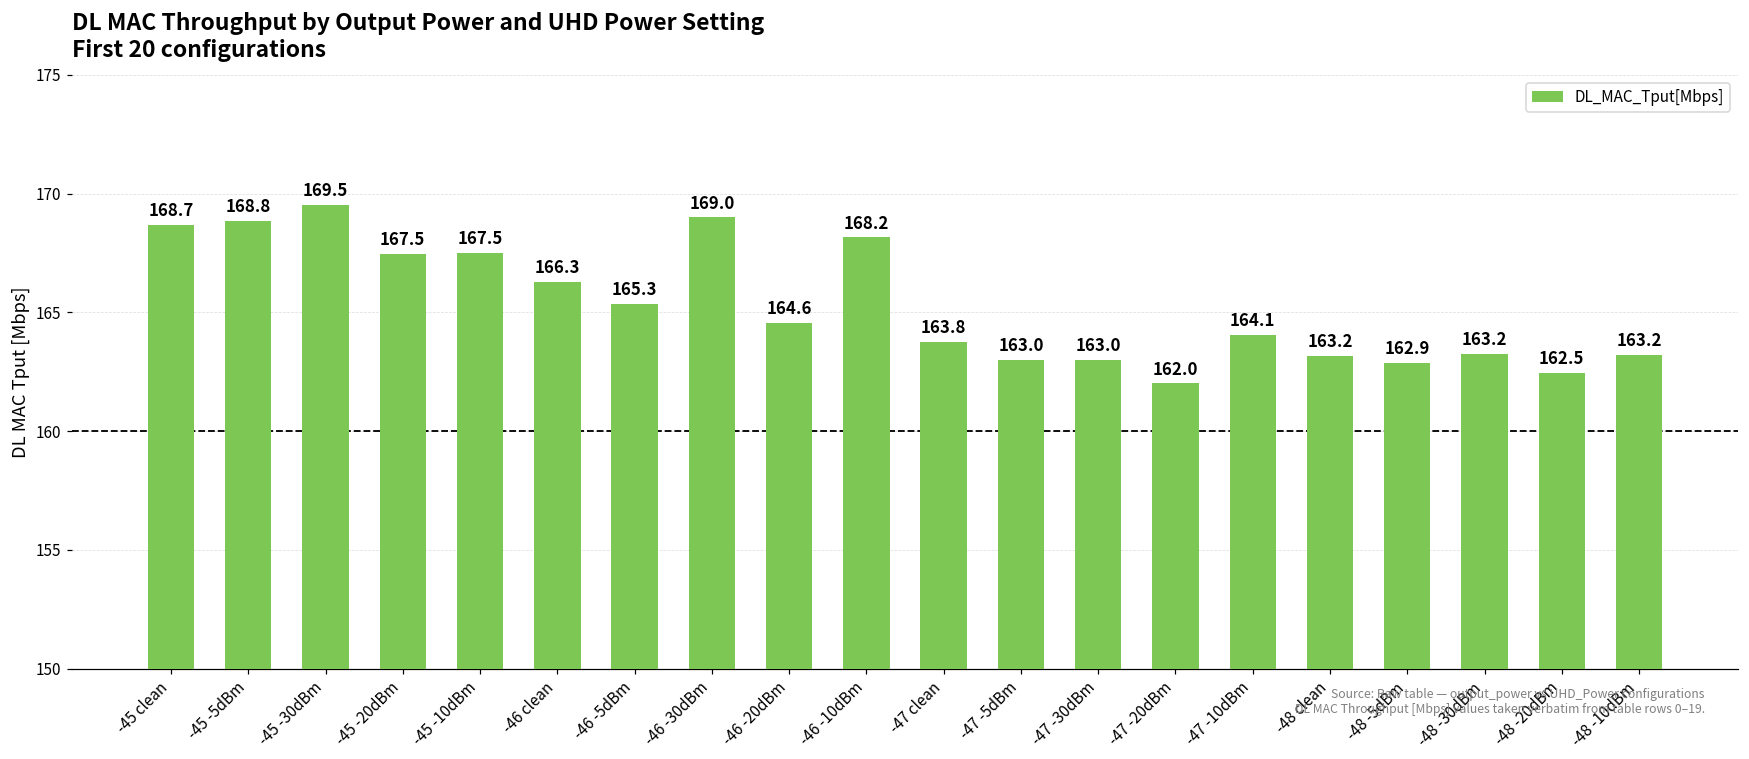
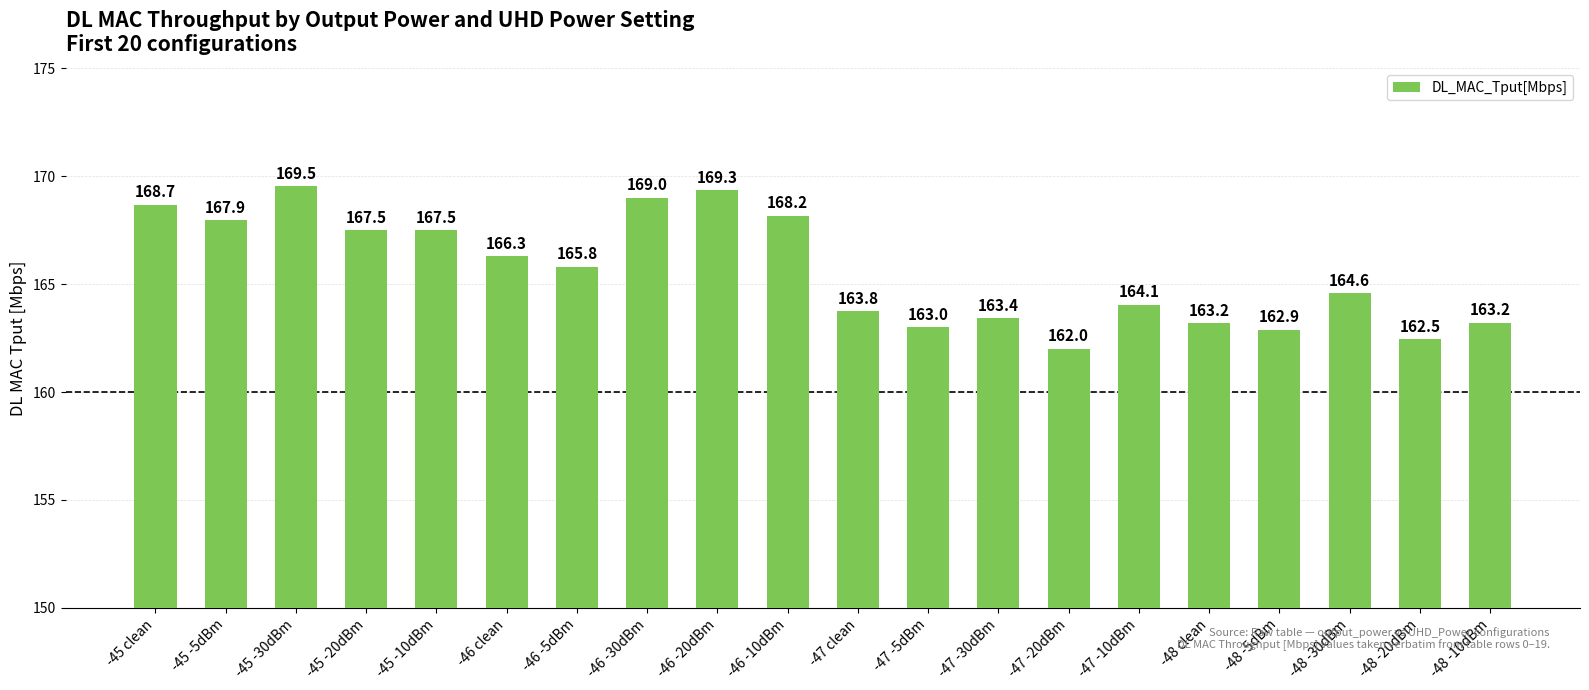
  {
    "-45 clean": 168.7,
-   "-45 -5dBm": 168.8,
+   "-45 -5dBm": 167.9,
    "-45 -30dBm": 169.5,
    "-45 -20dBm": 167.5,
    "-45 -10dBm": 167.5,
    "-46 clean": 166.3,
-   "-46 -5dBm": 165.3,
+   "-46 -5dBm": 165.8,
    "-46 -30dBm": 169.0,
-   "-46 -20dBm": 164.6,
+   "-46 -20dBm": 169.3,
    "-46 -10dBm": 168.2,
    "-47 clean": 163.8,
    "-47 -5dBm": 163.0,
-   "-47 -30dBm": 163.0,
+   "-47 -30dBm": 163.4,
    "-47 -20dBm": 162.0,
    "-47 -10dBm": 164.1,
    "-48 clean": 163.2,
    "-48 -5dBm": 162.9,
-   "-48 -30dBm": 163.2,
+   "-48 -30dBm": 164.6,
    "-48 -20dBm": 162.5,
    "-48 -10dBm": 163.2
  }
